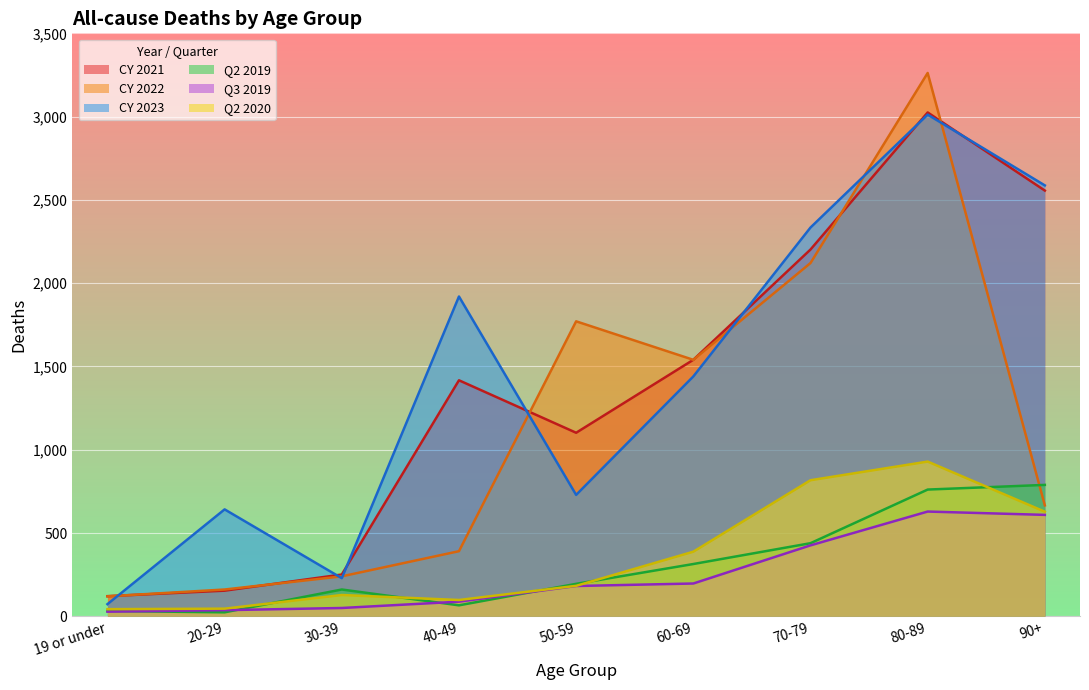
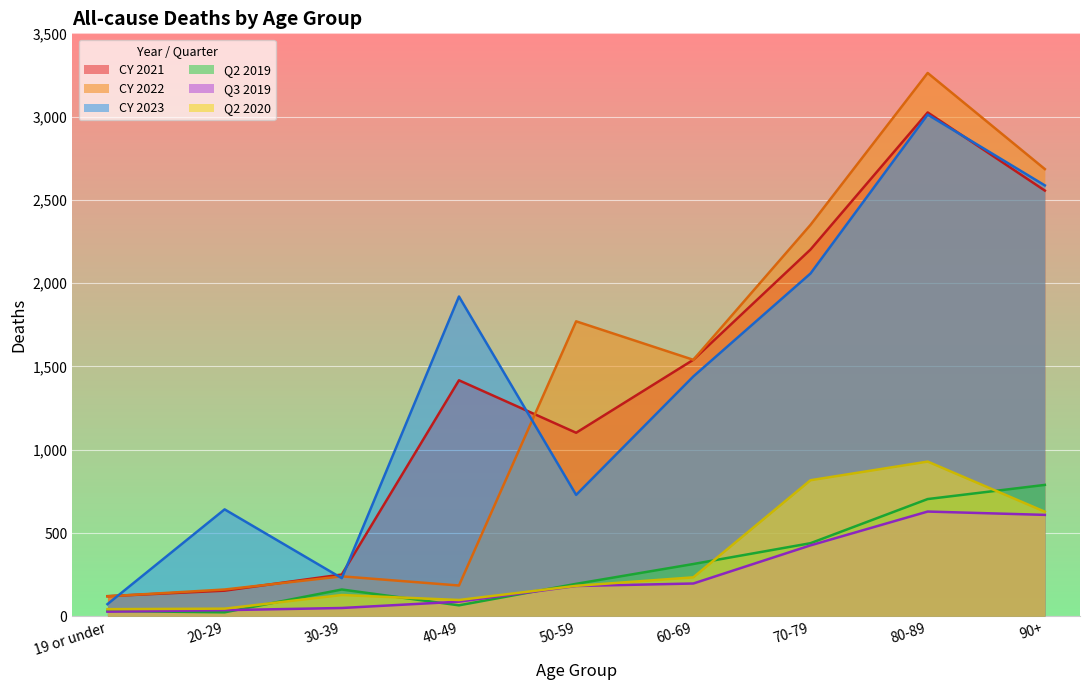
  {
    "CY 2021": {
      "40-49": "1,420",
      "50-59": "1,100",
      "70-79": "2,200",
      "90+": "2,560"
    },
    "CY 2022": {
-     "40-49": "390",
+     "40-49": "190",
      "50-59": "1,770",
-     "70-79": "2,120",
+     "70-79": "2,350",
      "80-89": "3,260",
-     "90+": "670"
+     "90+": "2,690"
    },
    "CY 2023": {
      "19 or under": "70",
      "20-29": "640",
      "40-49": "1,920",
      "50-59": "730",
      "60-69": "1,440",
-     "70-79": "2,330",
+     "70-79": "2,060",
      "90+": "2,590"
    },
    "Q2 2019": {
      "30-39": "160",
      "40-49": "70",
      "60-69": "310",
-     "80-89": "760",
+     "80-89": "700",
      "90+": "790"
    },
    "Q3 2019": {
      "30-39": "50",
      "60-69": "200",
      "80-89": "630",
      "90+": "610"
    },
    "Q2 2020": {
      "30-39": "130",
-     "60-69": "390",
+     "60-69": "230",
      "70-79": "820",
      "80-89": "930",
      "90+": "630"
    }
  }
